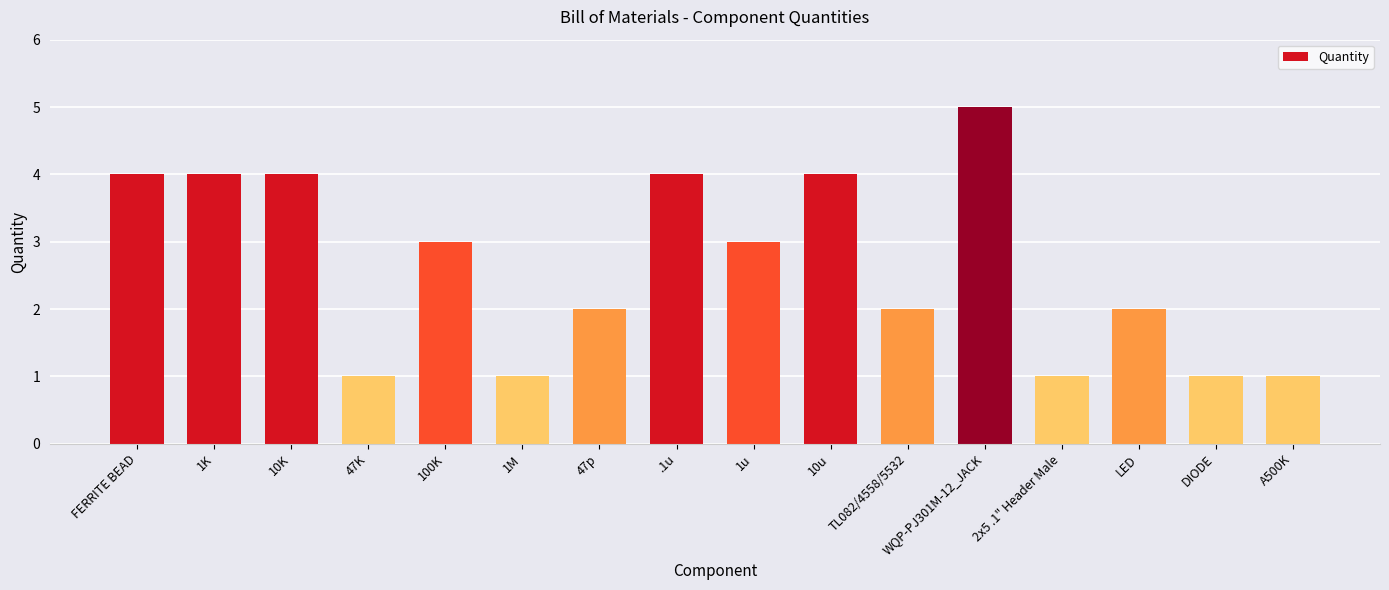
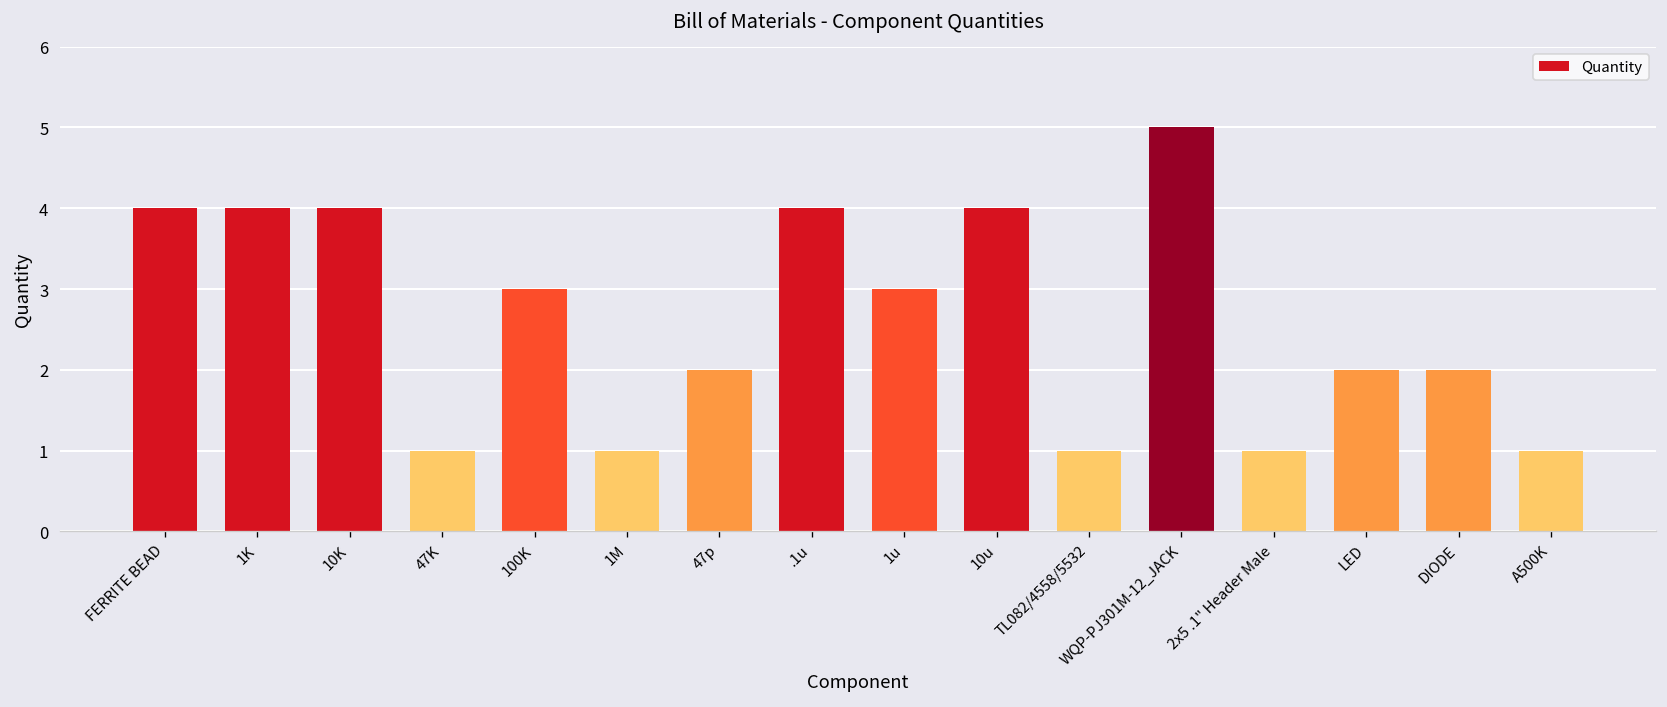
  {
    "FERRITE BEAD": 4,
    "1K": 4,
    "10K": 4,
    "47K": 1,
    "100K": 3,
    "1M": 1,
    "47p": 2,
    ".1u": 4,
    "1u": 3,
    "10u": 4,
-   "TL082/4558/5532": 2,
+   "TL082/4558/5532": 1,
    "WQP-PJ301M-12_JACK": 5,
    "2x5 .1\" Header Male": 1,
    "LED": 2,
-   "DIODE": 1,
+   "DIODE": 2,
    "A500K": 1
  }
